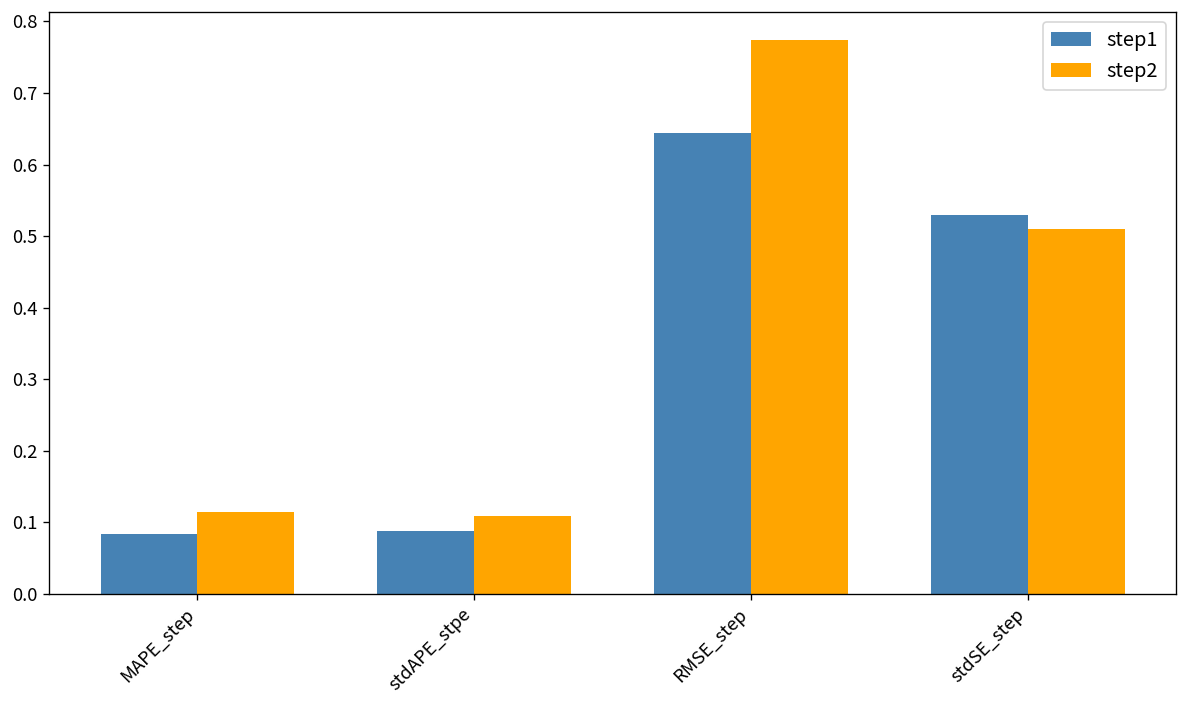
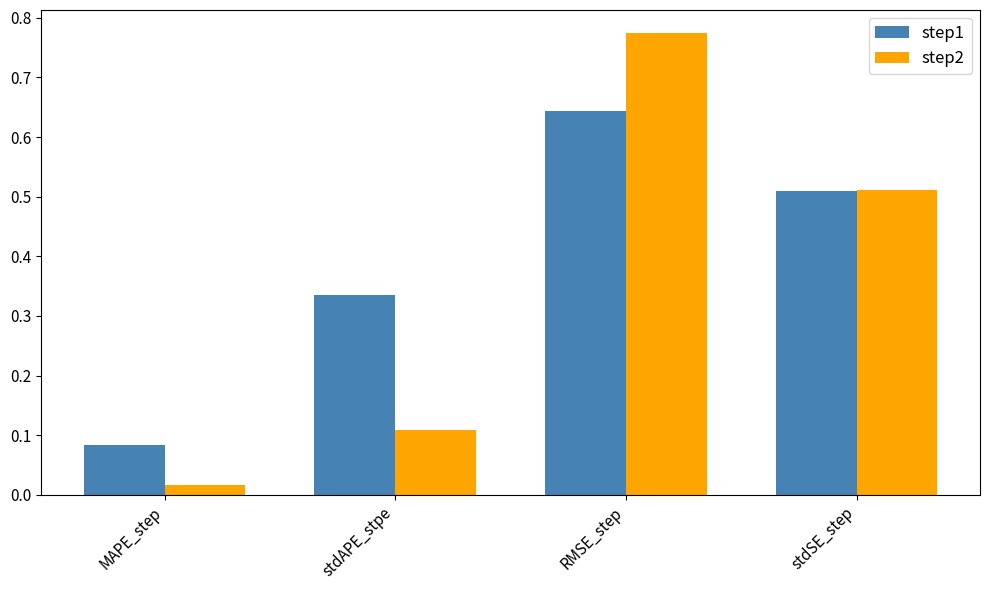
  {
    "step1": {
      "MAPE_step": 0.08,
-     "stdAPE_stpe": 0.09,
+     "stdAPE_stpe": 0.33,
      "RMSE_step": 0.64,
-     "stdSE_step": 0.53
+     "stdSE_step": 0.51
    },
    "step2": {
-     "MAPE_step": 0.11,
+     "MAPE_step": 0.02,
      "stdAPE_stpe": 0.11,
      "RMSE_step": 0.77,
      "stdSE_step": 0.51
    }
  }
